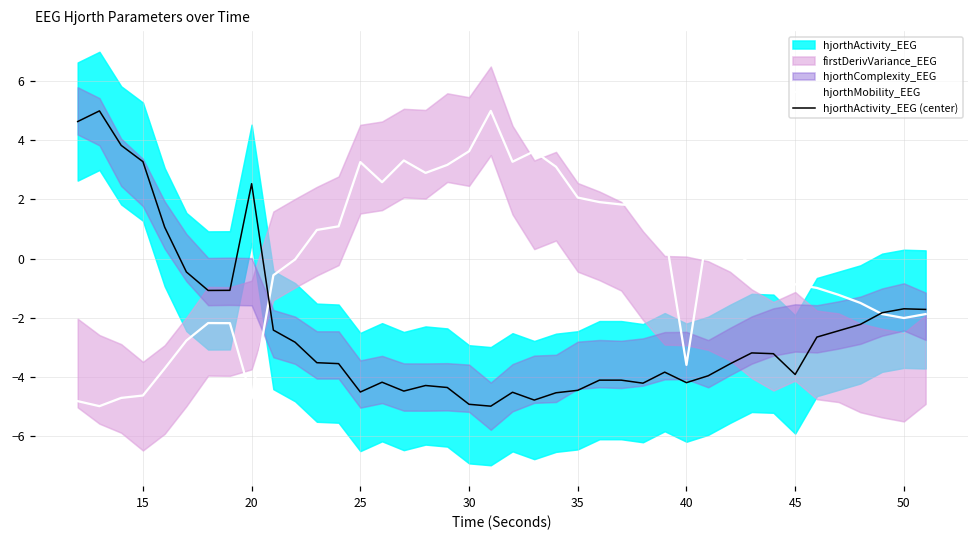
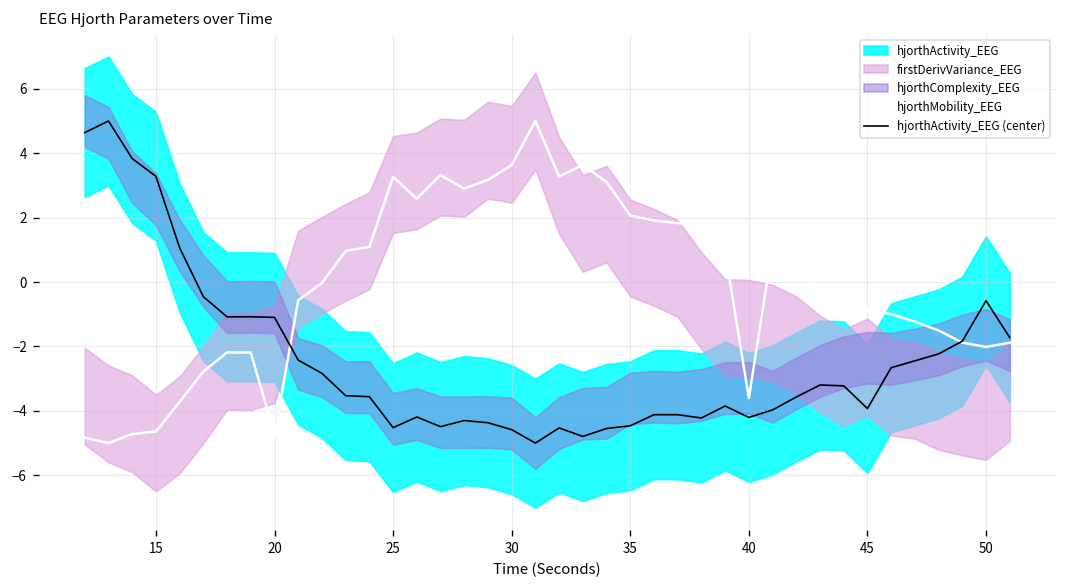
  {
    "hjorthMobility_EEG": {
      "15": -4.6,
      "20": -4.7,
      "25": 3.3,
      "30": 3.6,
      "35": 2.1,
      "40": -3.6,
      "45": -0.9,
      "50": -2.0
    },
    "hjorthActivity_EEG (center)": {
-     "20": 2.5,
+     "20": -1.1,
      "25": -4.5,
-     "30": -4.9,
+     "30": -4.6,
      "35": -4.5,
      "40": -4.2,
      "45": -3.9,
-     "50": -1.7
+     "50": -0.6
    }
  }
